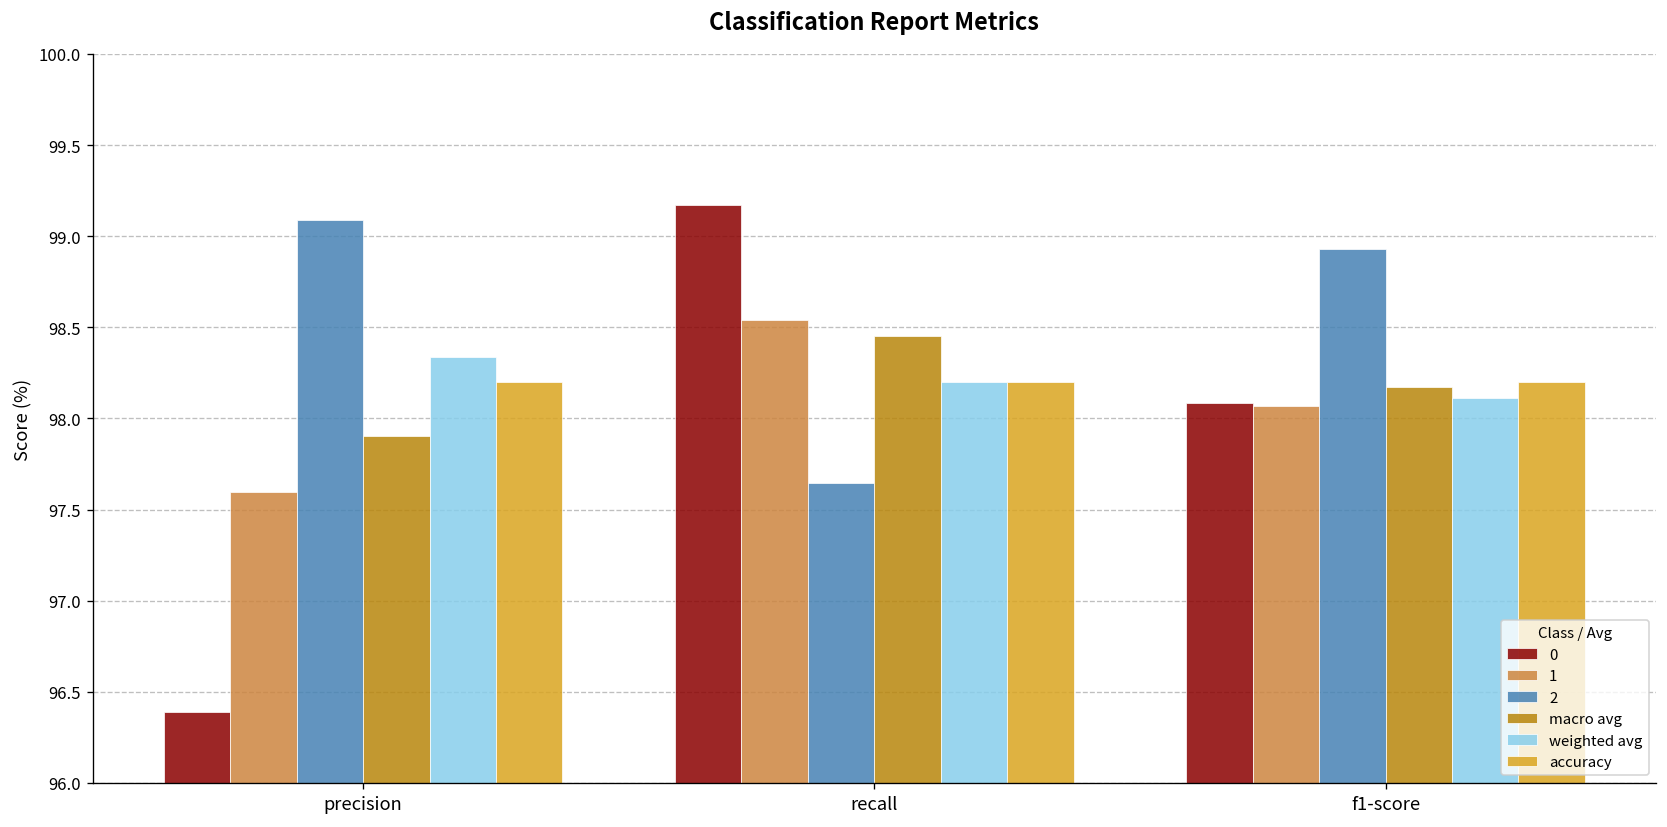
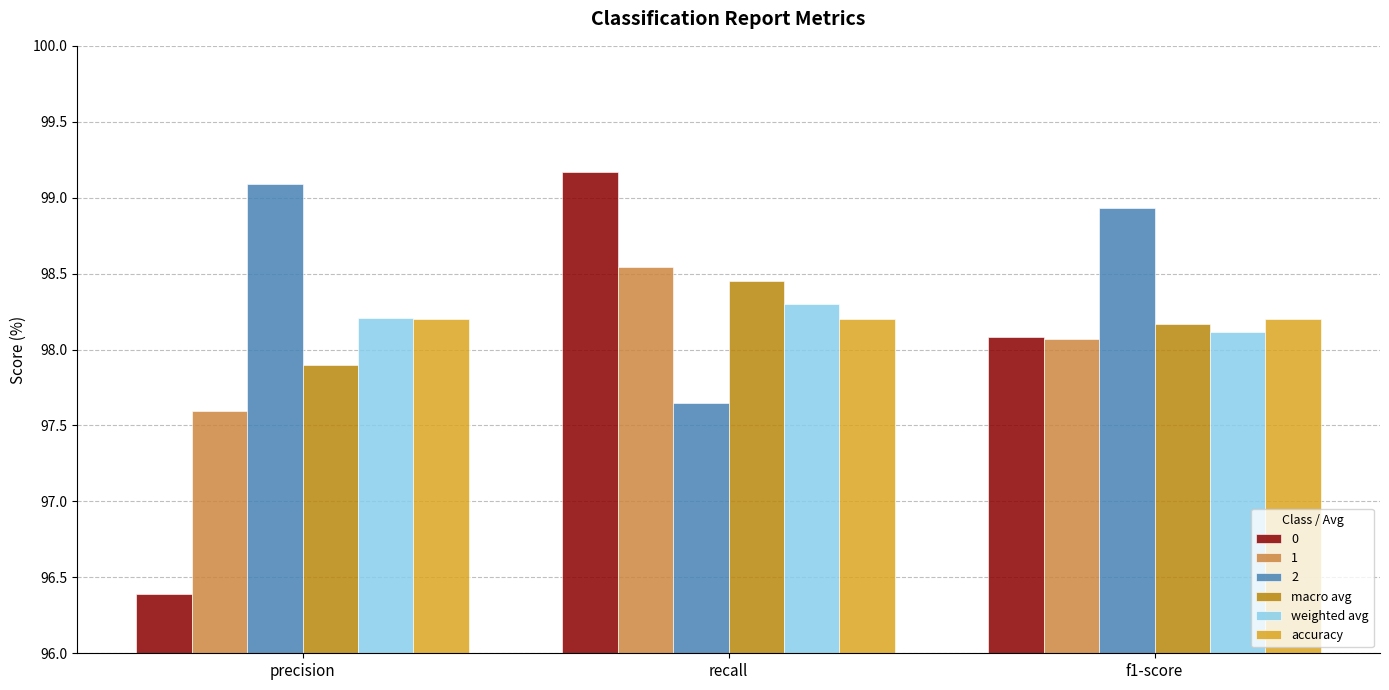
  {
    "0": {
      "precision": 96.39,
      "recall": 99.17,
      "f1-score": 98.08
    },
    "2": {
      "precision": 99.09,
      "recall": 97.65,
      "f1-score": 98.93
    },
    "weighted avg": {
-     "precision": 98.34,
-     "recall": 98.2,
+     "precision": 98.21,
+     "recall": 98.3,
      "f1-score": 98.11
    }
  }
